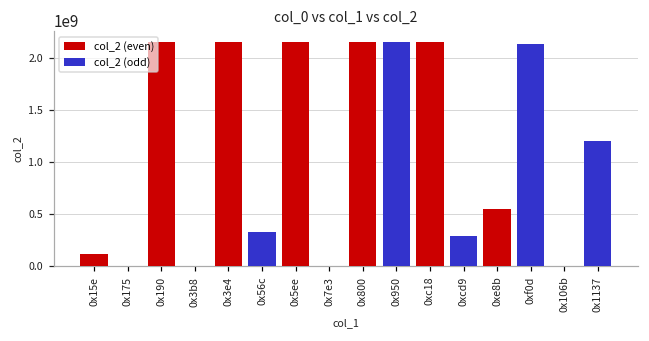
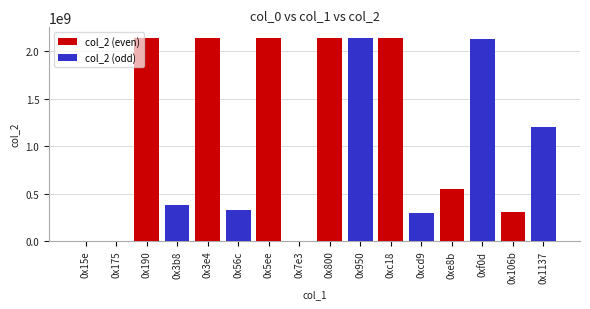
  {
    "col_2 (even)": {
-     "0x15e": 100000000,
+     "0x15e": 0,
      "0x190": 2100000000,
      "0x3e4": 2100000000,
      "0x5ee": 2100000000,
      "0x800": 2100000000,
      "0xc18": 2100000000,
      "0xe8b": 500000000,
-     "0x106b": 0
+     "0x106b": 300000000
    },
    "col_2 (odd)": {
-     "0x3b8": 0,
+     "0x3b8": 400000000,
      "0x56c": 300000000,
      "0x950": 2100000000,
      "0xcd9": 300000000,
      "0xf0d": 2100000000,
      "0x1137": 1200000000
    }
  }
